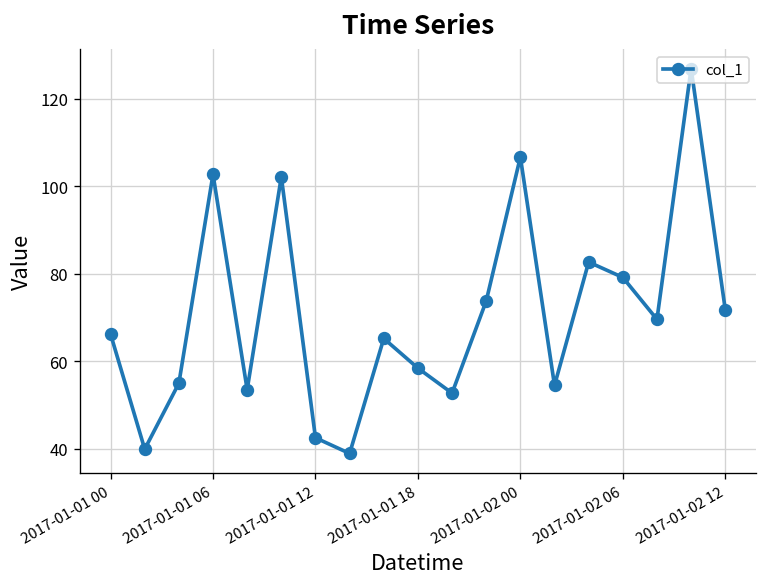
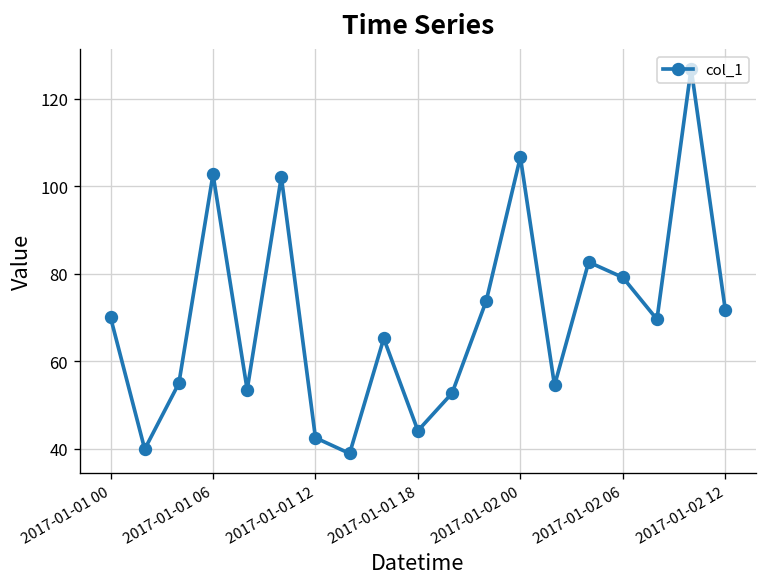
  {
-   "2017-01-01 00": 66,
+   "2017-01-01 00": 70,
    "2017-01-01 06": 103,
    "2017-01-01 12": 43,
-   "2017-01-01 18": 58,
+   "2017-01-01 18": 44,
    "2017-01-02 00": 107,
    "2017-01-02 06": 79,
    "2017-01-02 12": 72
  }
